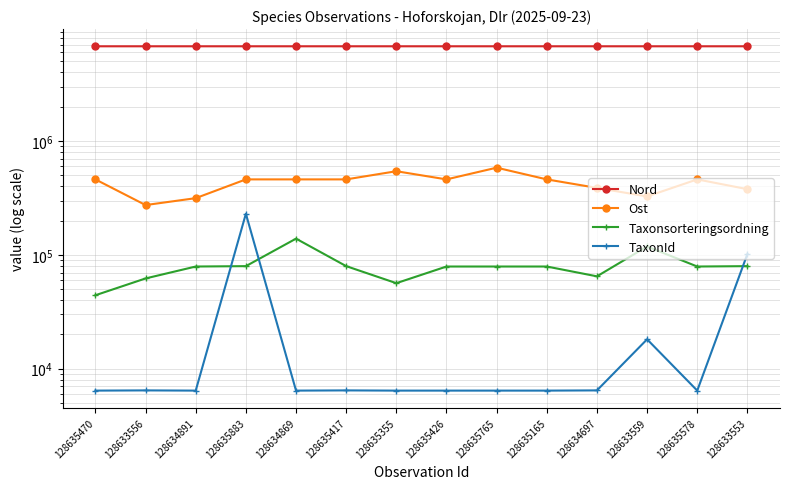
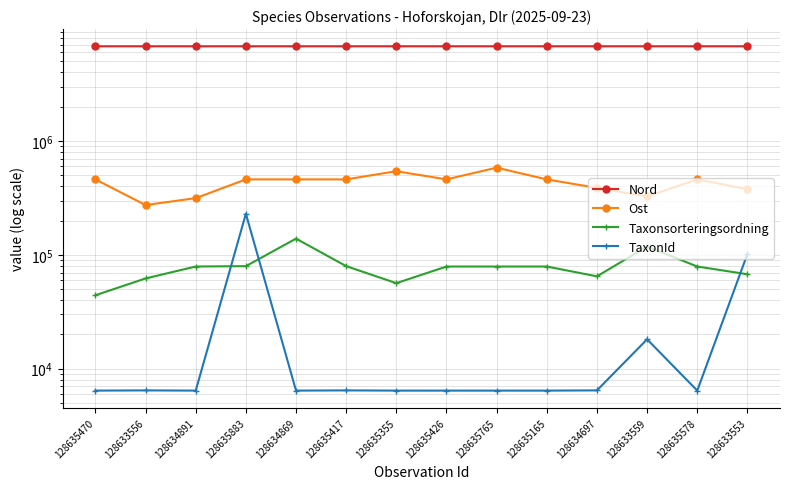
  {
    "Nord": {
      "128635470": 7000000,
      "128633556": 7000000,
      "128634891": 7000000,
      "128635883": 7000000,
      "128634869": 7000000,
      "128635417": 7000000,
      "128635355": 7000000,
      "128635426": 7000000,
      "128635765": 7000000,
      "128635165": 7000000,
      "128634697": 7000000,
      "128633559": 7000000,
      "128635578": 7000000,
      "128633553": 7000000
    },
    "Ost": {
      "128635470": 460000,
      "128633556": 270000,
      "128634891": 320000,
      "128635883": 460000,
      "128634869": 460000,
      "128635417": 460000,
      "128635355": 500000,
      "128635426": 460000,
      "128635765": 600000,
      "128635165": 460000
    },
    "Taxonsorteringsordning": {
      "128635470": 44000,
      "128633556": 60000,
      "128634891": 80000,
      "128635883": 80000,
      "128634869": 140000,
      "128635417": 80000,
      "128635355": 60000,
      "128635426": 80000,
      "128635765": 80000,
      "128635165": 80000,
      "128634697": 60000,
      "128635578": 80000,
-     "128633553": 80000
+     "128633553": 70000
    },
    "TaxonId": {
      "128635470": 6000,
      "128633556": 6000,
      "128634891": 6000,
      "128635883": 230000,
      "128634869": 6000,
      "128635417": 6000,
      "128635355": 6000,
      "128635426": 6000,
      "128635765": 6000,
      "128635165": 6000,
      "128634697": 6000,
      "128633559": 18000,
      "128635578": 6000
    }
  }
